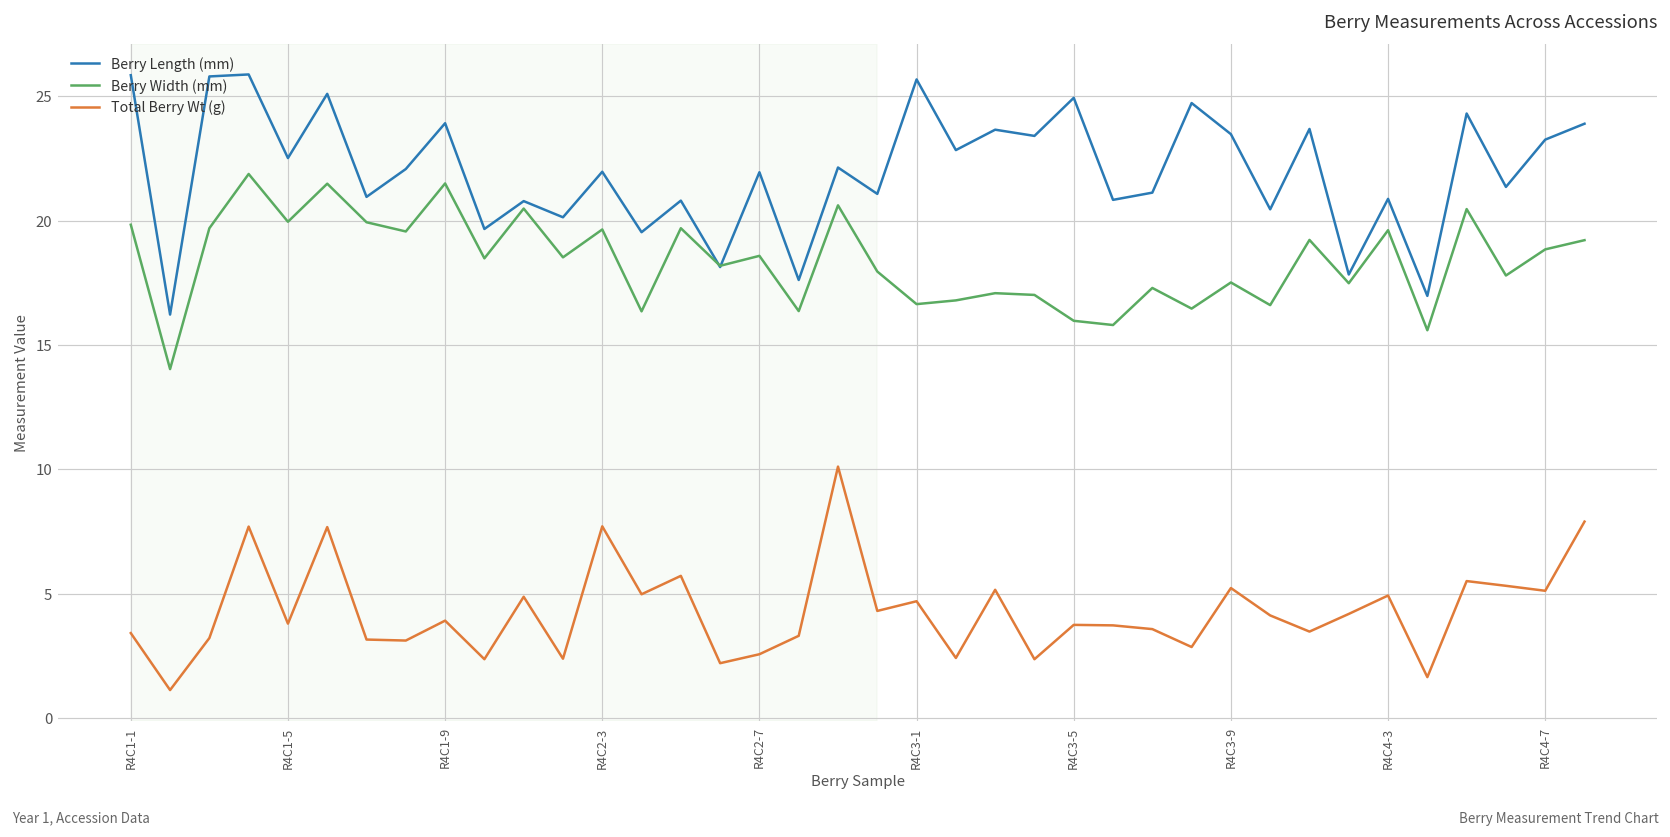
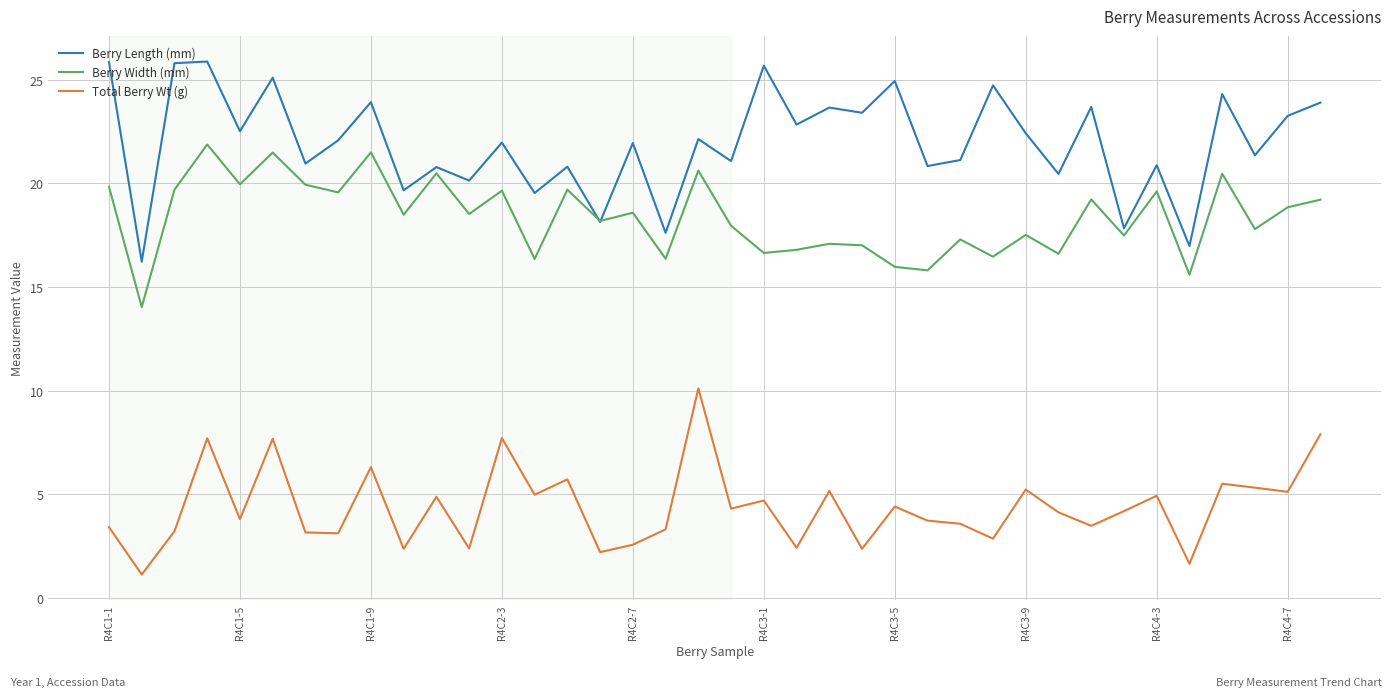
  {
    "Berry Length (mm)": {
      "R4C1-1": 25.8,
      "R4C1-5": 22.5,
      "R4C1-9": 23.9,
      "R4C2-3": 22.0,
      "R4C2-7": 21.9,
      "R4C3-1": 25.7,
      "R4C3-5": 24.9,
-     "R4C3-9": 23.5,
+     "R4C3-9": 22.4,
      "R4C4-3": 20.9,
      "R4C4-7": 23.3
    },
    "Berry Width (mm)": {
      "R4C1-1": 19.8,
      "R4C1-5": 20.0,
      "R4C1-9": 21.5,
      "R4C2-3": 19.6,
      "R4C2-7": 18.6,
      "R4C3-1": 16.6,
      "R4C3-5": 16.0,
      "R4C3-9": 17.5,
      "R4C4-3": 19.6,
      "R4C4-7": 18.8
    },
    "Total Berry Wt (g)": {
      "R4C1-1": 3.4,
      "R4C1-5": 3.8,
-     "R4C1-9": 3.9,
+     "R4C1-9": 6.3,
      "R4C2-3": 7.7,
      "R4C2-7": 2.6,
      "R4C3-1": 4.7,
-     "R4C3-5": 3.8,
+     "R4C3-5": 4.4,
      "R4C3-9": 5.2,
      "R4C4-3": 4.9,
      "R4C4-7": 5.1
    }
  }
